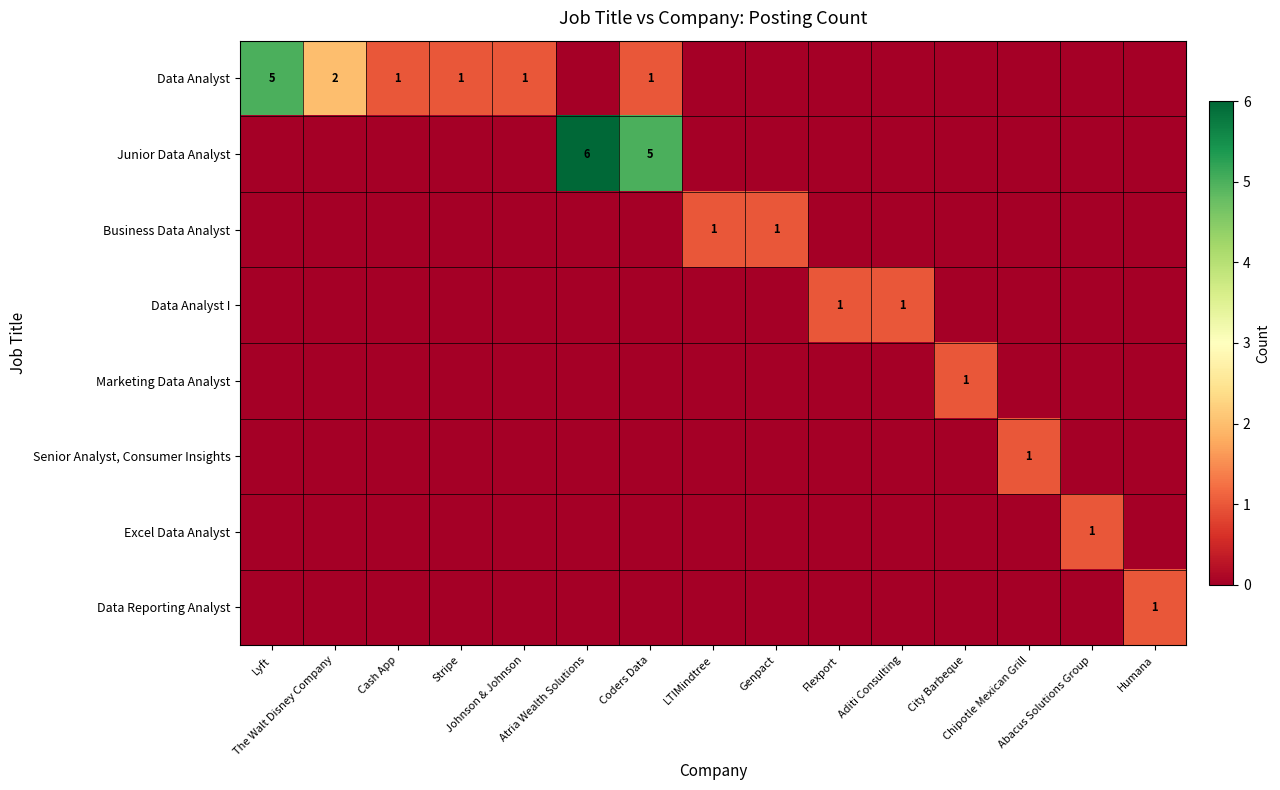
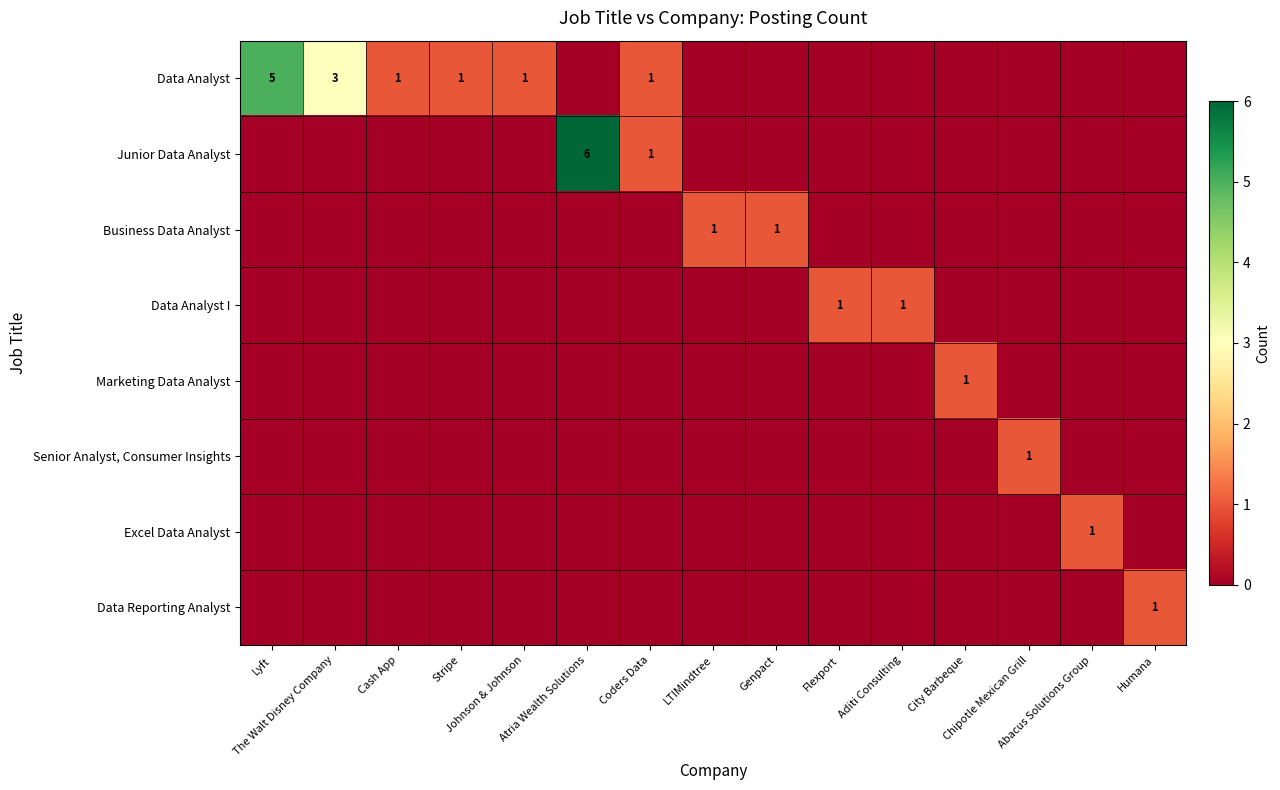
  {
    "Data Analyst": {
      "Lyft": 5,
-     "The Walt Disney Company": 2,
+     "The Walt Disney Company": 3,
      "Cash App": 1,
      "Stripe": 1,
      "Johnson & Johnson": 1,
      "Coders Data": 1
    },
    "Junior Data Analyst": {
      "Atria Wealth Solutions": 6,
-     "Coders Data": 5
+     "Coders Data": 1
    },
    "Business Data Analyst": {
      "LTIMindtree": 1,
      "Genpact": 1
    },
    "Data Analyst I": {
      "Flexport": 1,
      "Aditi Consulting": 1
    },
    "Marketing Data Analyst": {
      "City Barbeque": 1
    },
    "Senior Analyst, Consumer Insights": {
      "Chipotle Mexican Grill": 1
    },
    "Excel Data Analyst": {
      "Abacus Solutions Group": 1
    },
    "Data Reporting Analyst": {
      "Humana": 1
    }
  }
